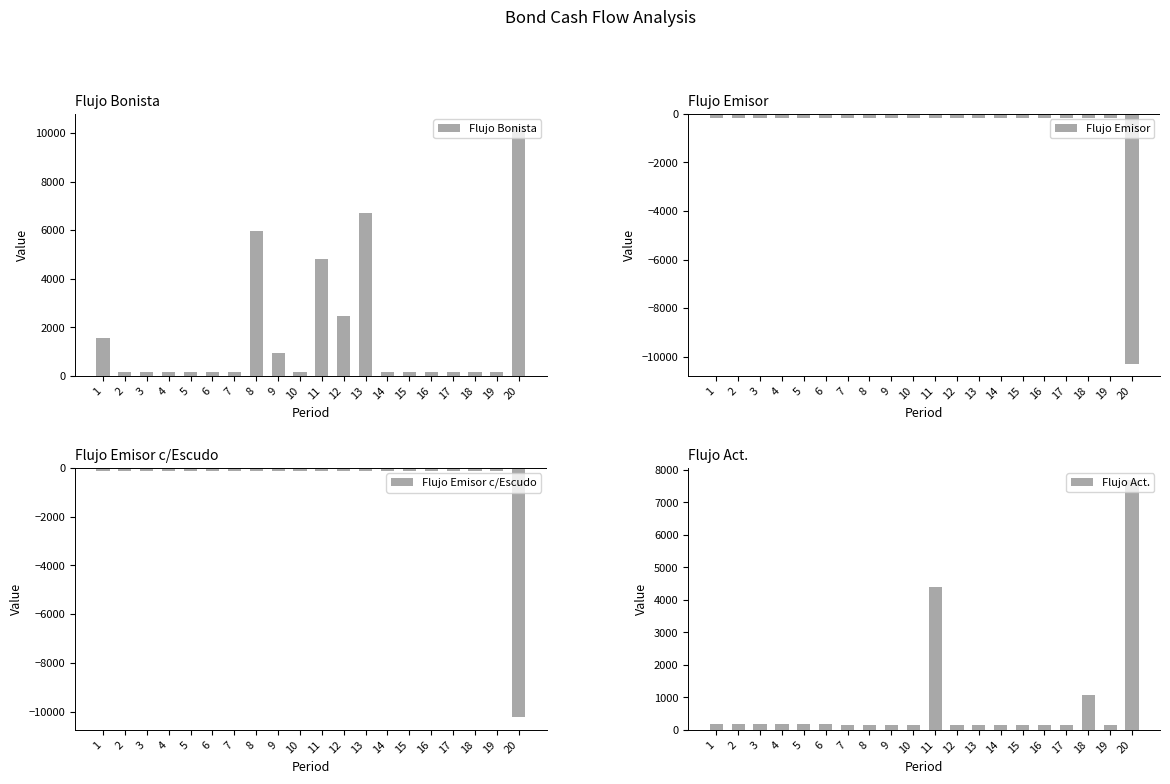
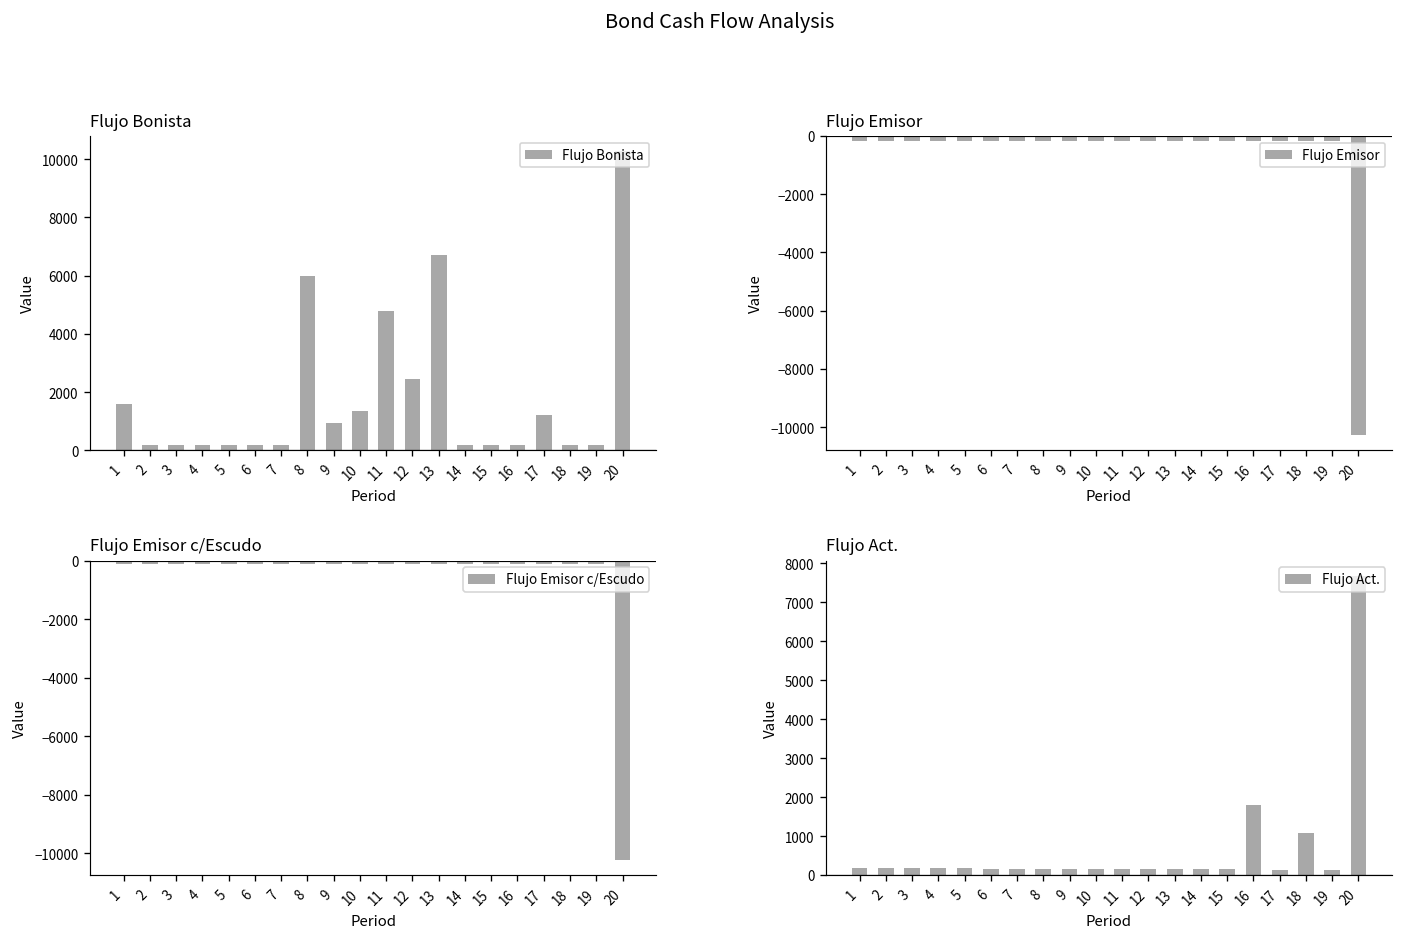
  {
    "Flujo Bonista": {
      "1": 1600,
      "2": 200,
      "3": 200,
      "4": 200,
      "5": 200,
      "6": 200,
      "7": 200,
      "8": 6000,
      "9": 900,
-     "10": 200,
+     "10": 1400,
      "11": 4800,
      "12": 2500,
      "13": 6700,
      "14": 200,
      "15": 200,
      "16": 200,
-     "17": 200,
+     "17": 1200,
      "18": 200,
      "19": 200
    },
    "Flujo Emisor": {
      "1": -200,
      "2": -200,
      "3": -200,
      "4": -200,
      "5": -200,
      "6": -200,
      "7": -200,
      "8": -200,
      "9": -200,
      "10": -200,
      "11": -200,
      "12": -200,
      "13": -200,
      "14": -200,
      "15": -200,
      "16": -200,
      "17": -200,
      "18": -200,
      "19": -200,
      "20": -10300
    },
    "Flujo Emisor c/Escudo": {
      "1": -100,
      "2": -100,
      "3": -100,
      "4": -100,
      "5": -100,
      "6": -100,
      "7": -100,
      "8": -100,
      "9": -100,
      "10": -100,
      "11": -100,
      "12": -100,
      "13": -100,
      "14": -100,
      "15": -100,
      "16": -100,
      "17": -100,
      "18": -100,
      "19": -100,
      "20": -10200
    },
    "Flujo Act.": {
      "1": 200,
      "2": 200,
      "3": 200,
      "4": 200,
      "5": 200,
      "6": 200,
      "7": 200,
      "8": 200,
      "9": 200,
      "10": 200,
-     "11": 4400,
+     "11": 200,
      "12": 200,
      "13": 200,
      "14": 100,
      "15": 100,
-     "16": 100,
+     "16": 1800,
      "17": 100,
      "18": 1100,
      "19": 100
    }
  }
